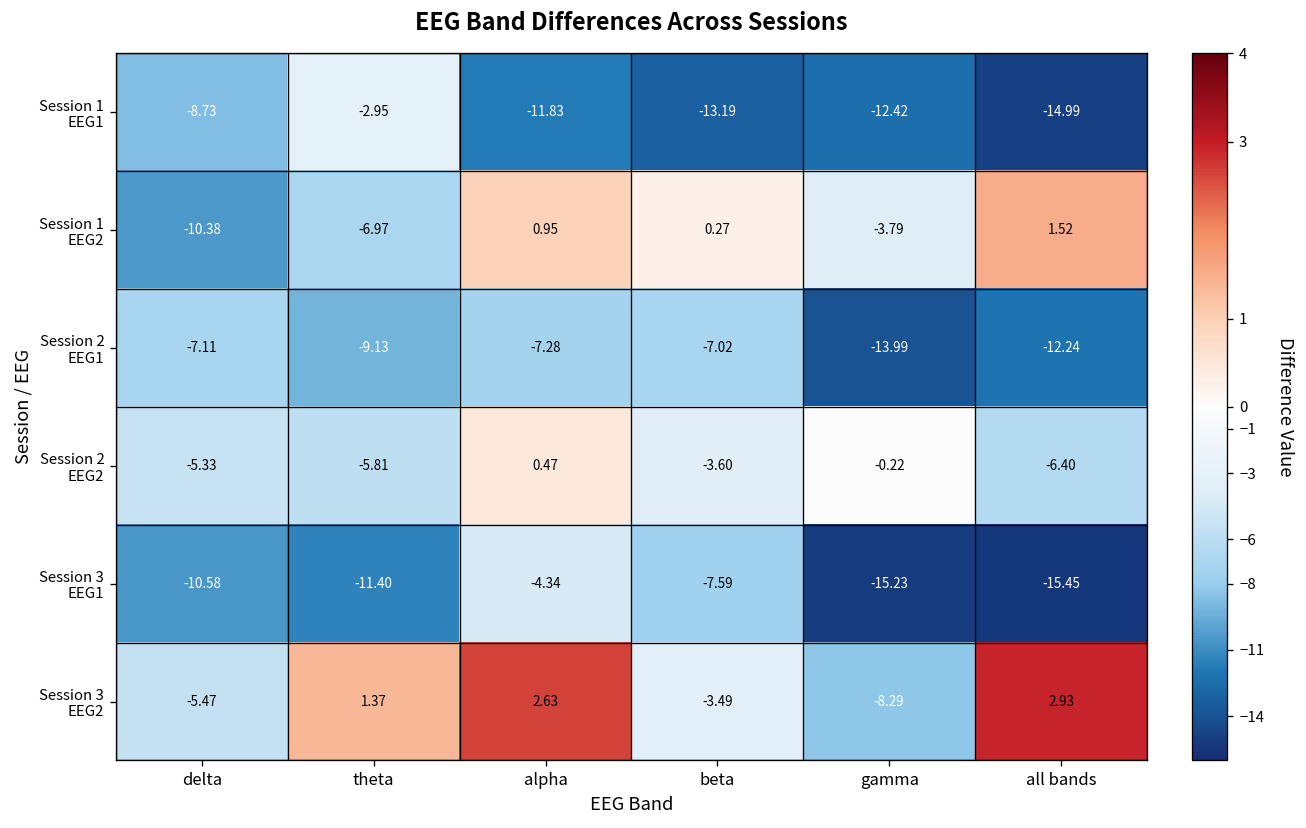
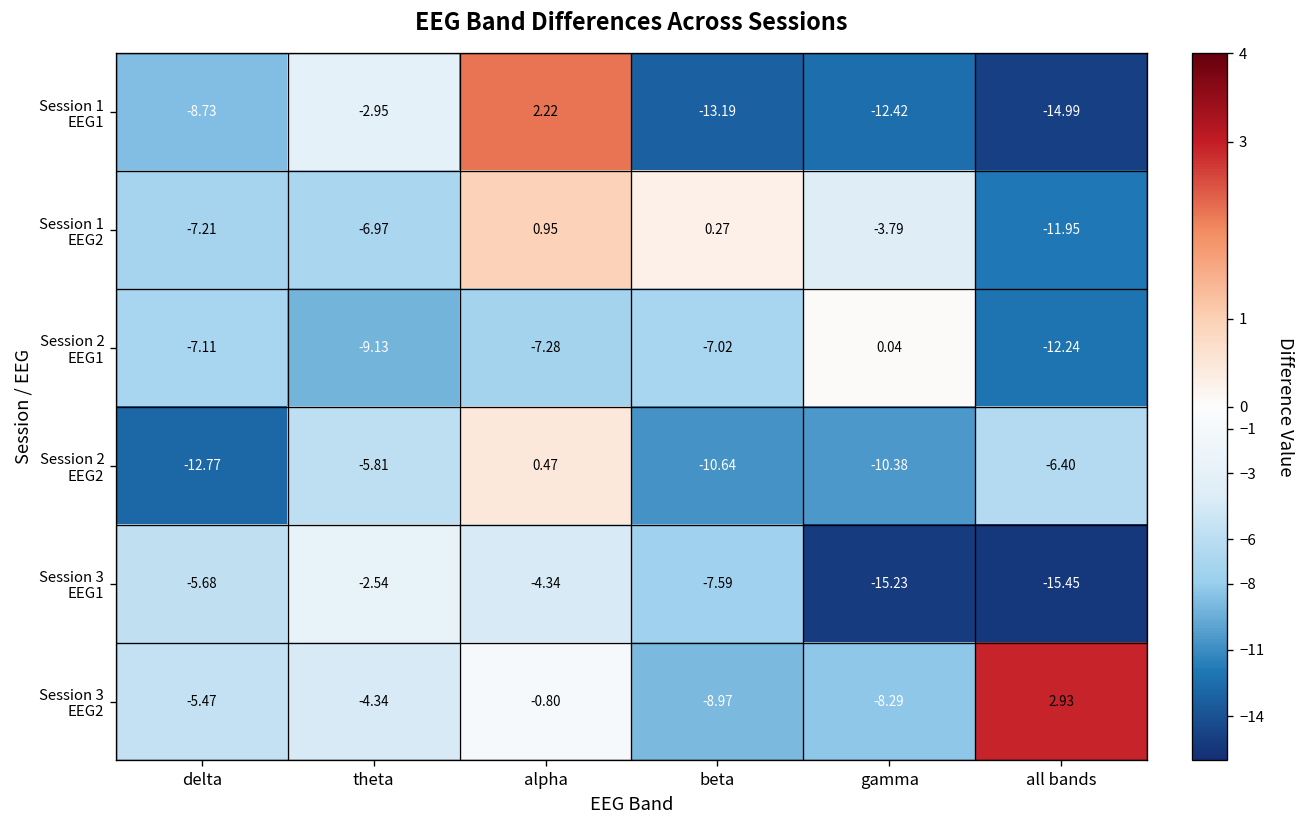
  {
    "Session 1 EEG1": {
      "delta": -8.73,
      "theta": -2.95,
-     "alpha": -11.83,
+     "alpha": 2.22,
      "beta": -13.19,
      "gamma": -12.42,
      "all bands": -14.99
    },
    "Session 1 EEG2": {
-     "delta": -10.38,
+     "delta": -7.21,
      "theta": -6.97,
      "alpha": 0.95,
      "beta": 0.27,
      "gamma": -3.79,
-     "all bands": 1.52
+     "all bands": -11.95
    },
    "Session 2 EEG1": {
      "delta": -7.11,
      "theta": -9.13,
      "alpha": -7.28,
      "beta": -7.02,
-     "gamma": -13.99,
+     "gamma": 0.04,
      "all bands": -12.24
    },
    "Session 2 EEG2": {
-     "delta": -5.33,
+     "delta": -12.77,
      "theta": -5.81,
      "alpha": 0.47,
-     "beta": -3.60,
-     "gamma": -0.22,
+     "beta": -10.64,
+     "gamma": -10.38,
      "all bands": -6.40
    },
    "Session 3 EEG1": {
-     "delta": -10.58,
-     "theta": -11.40,
+     "delta": -5.68,
+     "theta": -2.54,
      "alpha": -4.34,
      "beta": -7.59,
      "gamma": -15.23,
      "all bands": -15.45
    },
    "Session 3 EEG2": {
      "delta": -5.47,
-     "theta": 1.37,
-     "alpha": 2.63,
-     "beta": -3.49,
+     "theta": -4.34,
+     "alpha": -0.80,
+     "beta": -8.97,
      "gamma": -8.29,
      "all bands": 2.93
    }
  }
